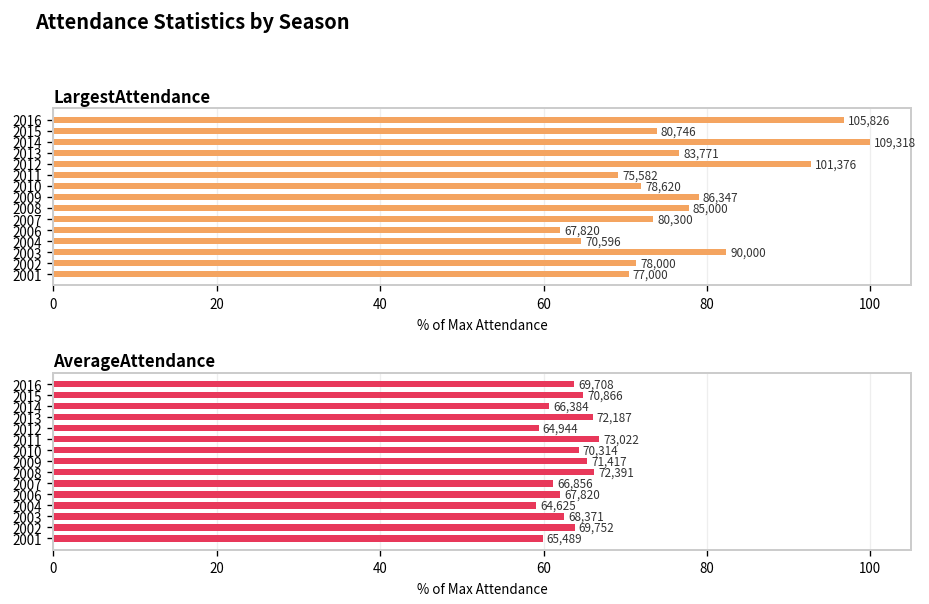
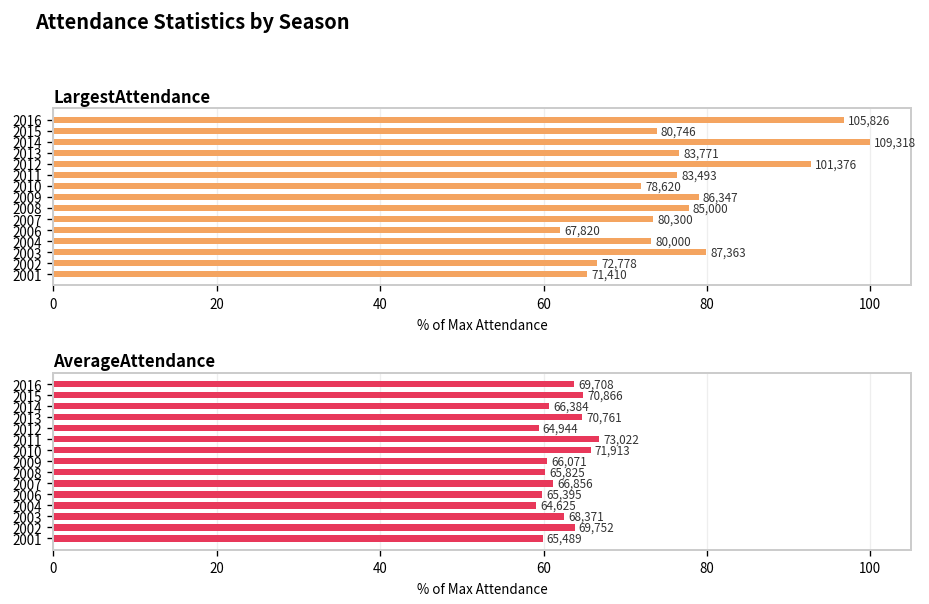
  {
    "LargestAttendance": {
-     "2011": "75,582",
-     "2004": "70,596",
-     "2003": "90,000",
-     "2002": "78,000",
-     "2001": "77,000"
+     "2011": "83,493",
+     "2004": "80,000",
+     "2003": "87,363",
+     "2002": "72,778",
+     "2001": "71,410"
    },
    "AverageAttendance": {
-     "2013": "72,187",
-     "2010": "70,314",
-     "2009": "71,417",
-     "2008": "72,391",
-     "2006": "67,820"
+     "2013": "70,761",
+     "2010": "71,913",
+     "2009": "66,071",
+     "2008": "65,825",
+     "2006": "65,395"
    }
  }
